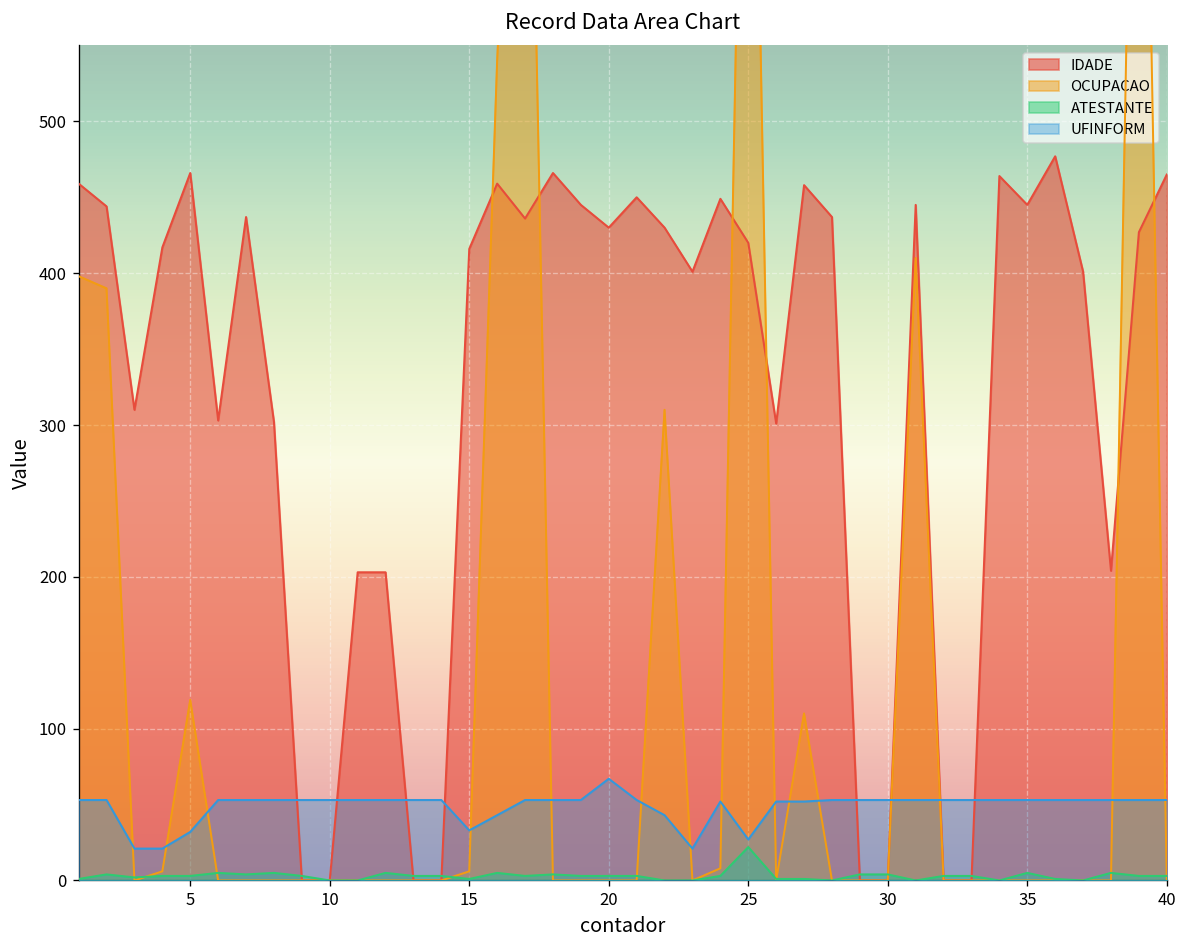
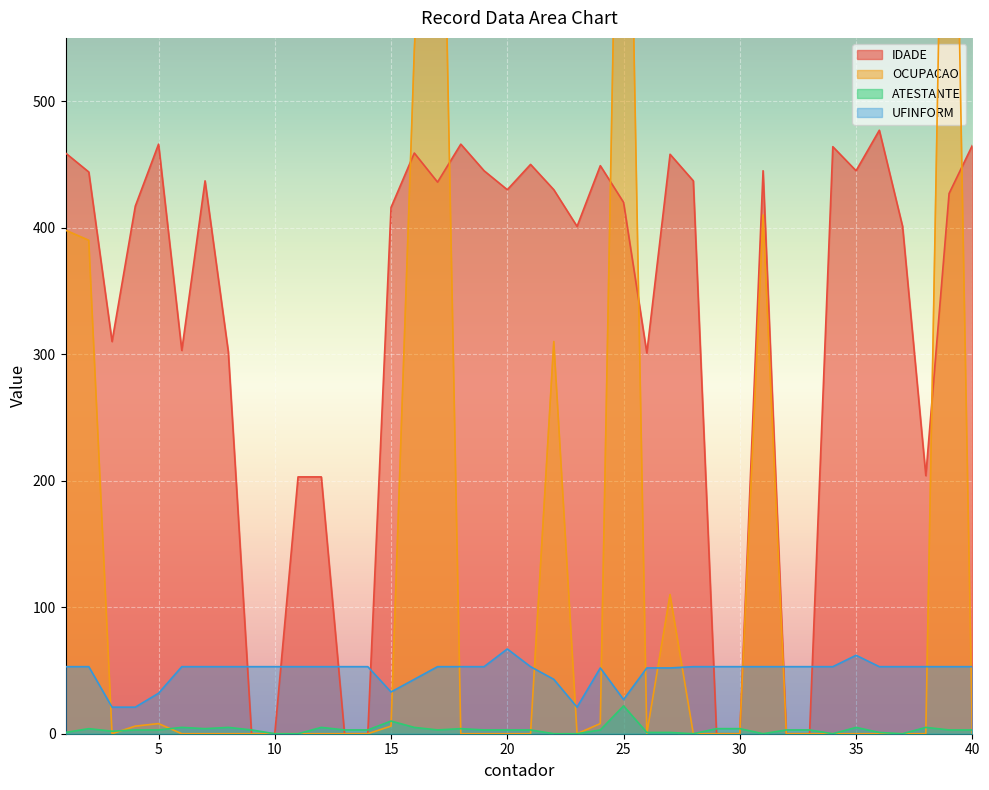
  {
    "IDADE": {
      "5": 466,
      "15": 416,
      "20": 430,
      "25": 420,
      "35": 445,
      "40": 465
    },
    "OCUPACAO": {
-     "5": 119,
+     "5": 8,
      "15": 6,
      "20": 0,
      "35": 0,
      "40": 0
    },
    "ATESTANTE": {
      "5": 3,
-     "15": 1,
+     "15": 10,
      "20": 3,
      "25": 22,
      "30": 4,
      "35": 5,
      "40": 3
    },
    "UFINFORM": {
      "5": 32,
      "10": 53,
      "15": 33,
      "20": 67,
      "25": 27,
      "30": 53,
-     "35": 53,
+     "35": 62,
      "40": 53
    }
  }
